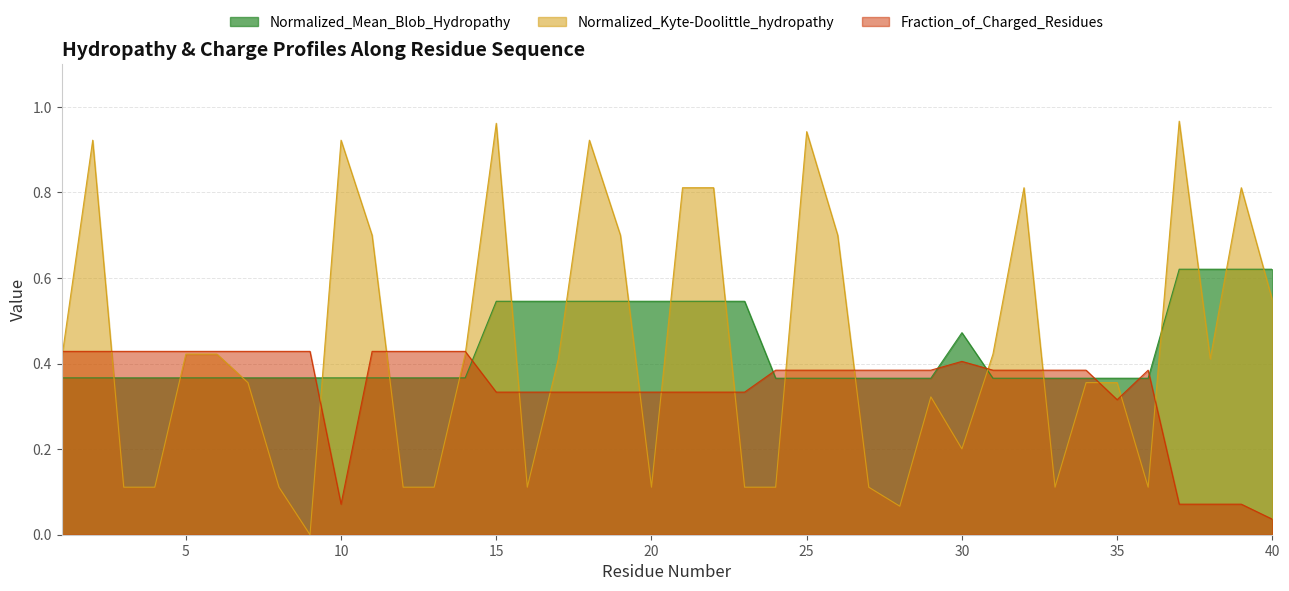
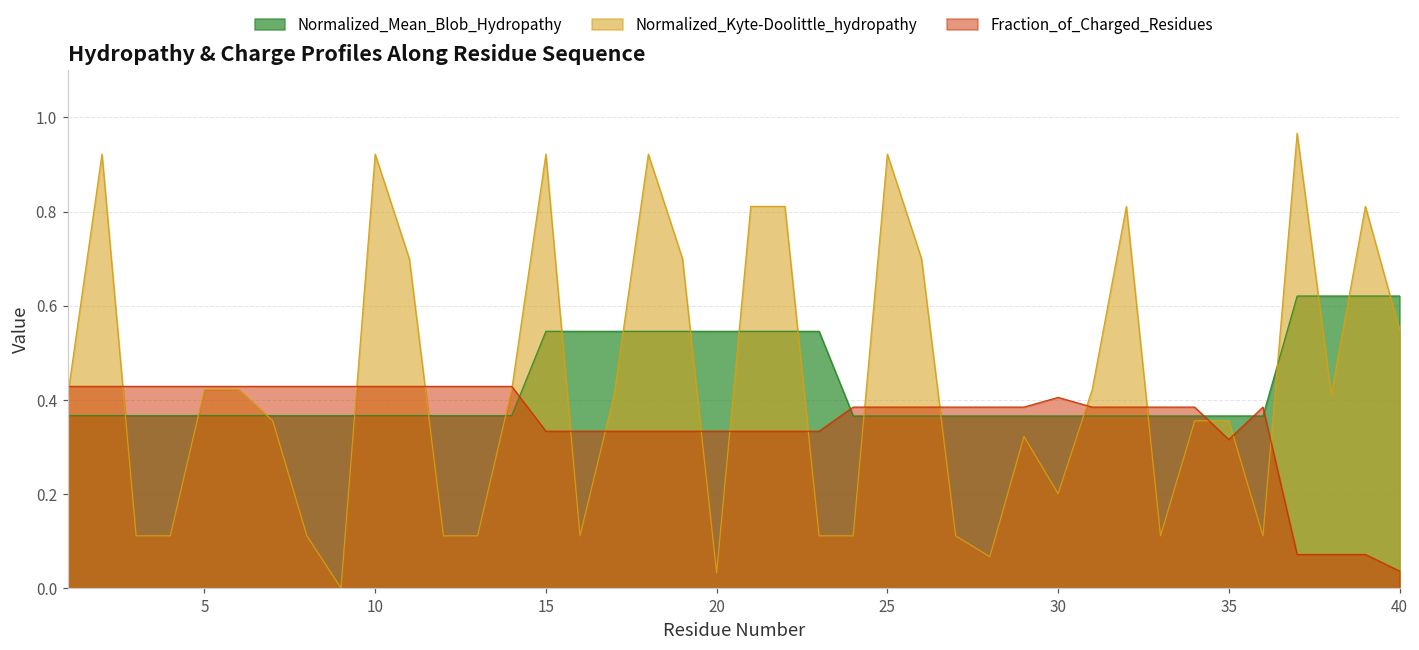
  {
    "Normalized_Mean_Blob_Hydropathy": {
      "5": 0.37,
      "10": 0.37,
      "15": 0.55,
      "20": 0.55,
      "25": 0.37,
-     "30": 0.47,
+     "30": 0.37,
      "35": 0.37,
      "40": 0.62
    },
    "Normalized_Kyte-Doolittle_hydropathy": {
      "5": 0.42,
      "10": 0.92,
-     "15": 0.96,
-     "20": 0.11,
-     "25": 0.94,
+     "15": 0.92,
+     "20": 0.03,
+     "25": 0.92,
      "30": 0.20,
      "35": 0.36,
      "40": 0.55
    },
    "Fraction_of_Charged_Residues": {
      "5": 0.43,
-     "10": 0.07,
+     "10": 0.43,
      "15": 0.33,
      "20": 0.33,
      "25": 0.38,
      "30": 0.41,
      "35": 0.32,
      "40": 0.04
    }
  }
